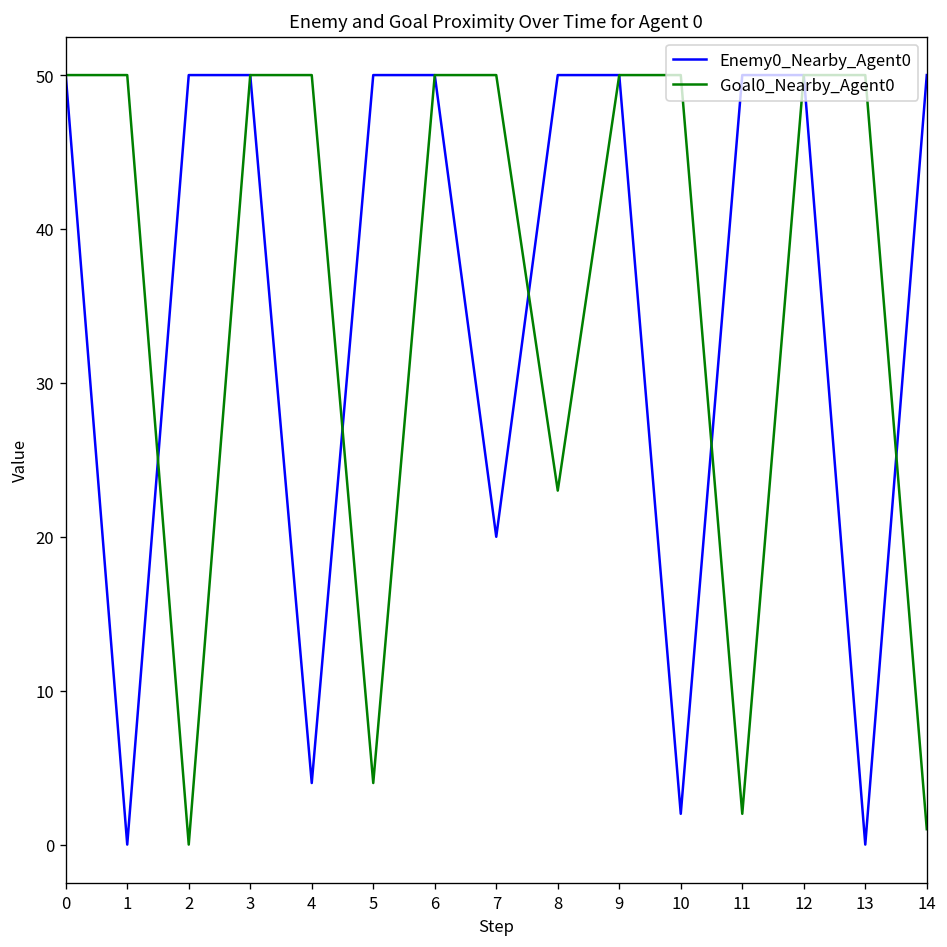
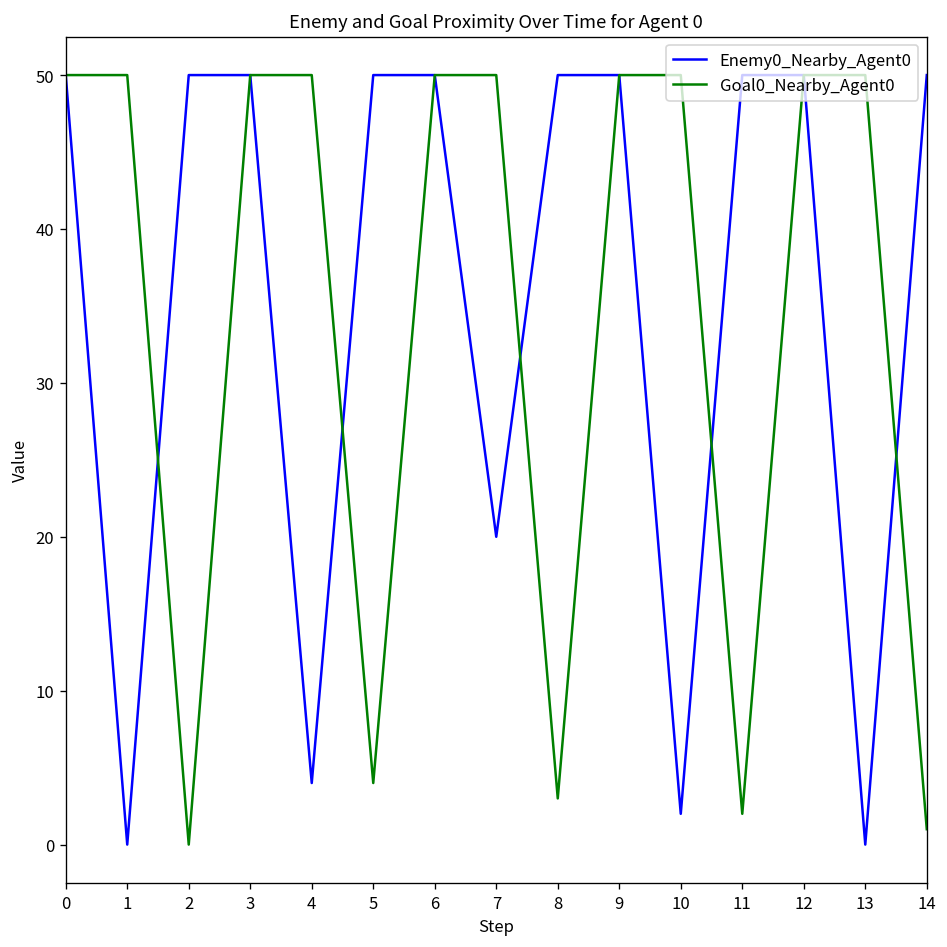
  {
    "Enemy0_Nearby_Agent0": {
      "1": 0,
      "2": 50,
      "4": 4,
      "5": 50,
      "7": 20,
      "8": 50,
      "10": 2,
      "13": 0,
      "14": 50
    },
    "Goal0_Nearby_Agent0": {
      "1": 50,
      "2": 0,
      "4": 50,
      "5": 4,
      "7": 50,
-     "8": 23,
+     "8": 3,
      "11": 2,
      "14": 1
    }
  }
